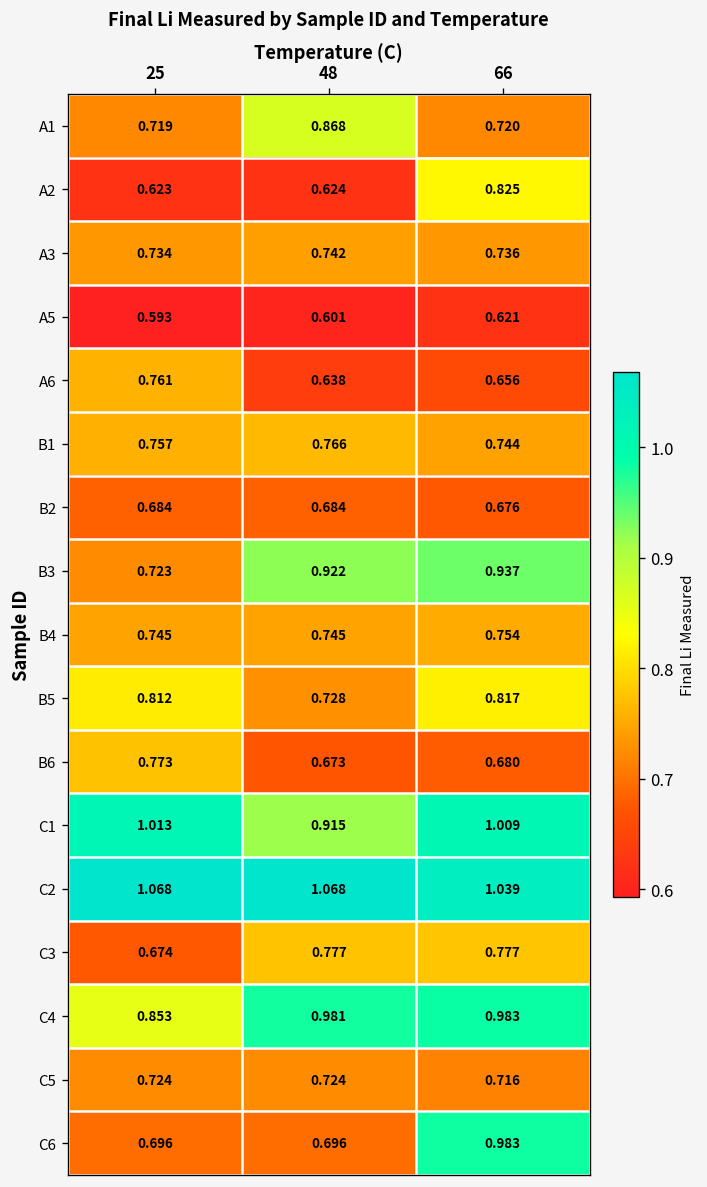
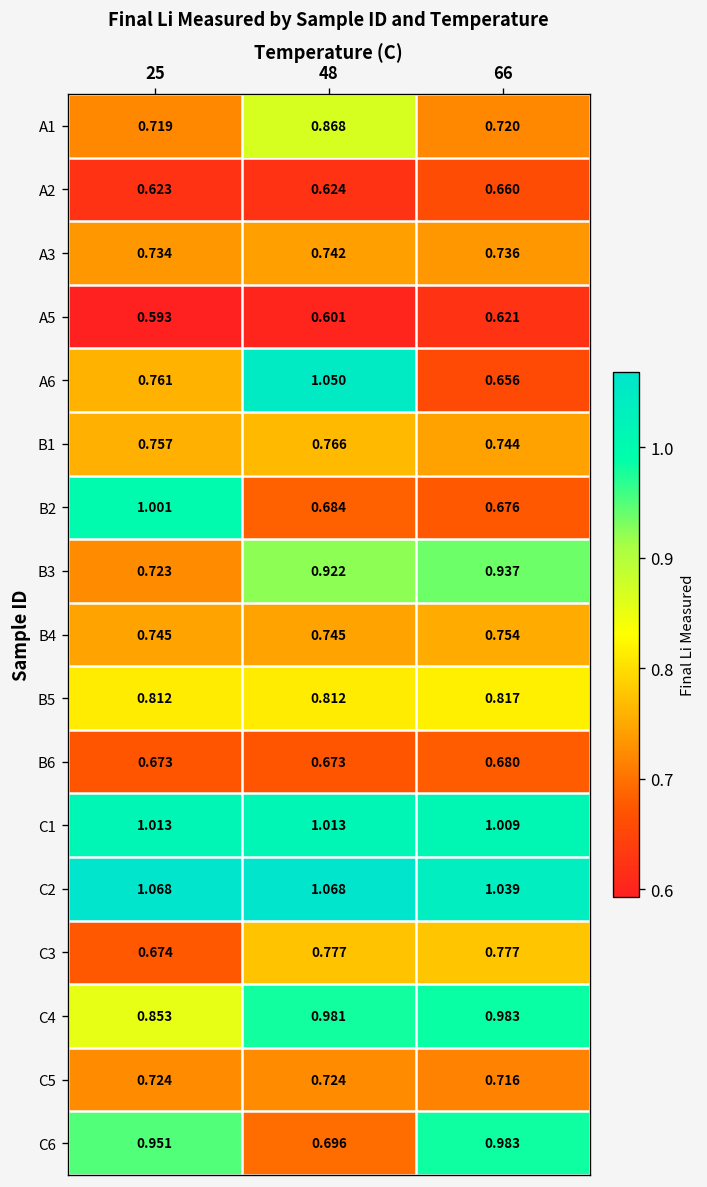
  {
    "A1": {
      "25": 0.719,
      "48": 0.868,
      "66": 0.720
    },
    "A2": {
      "25": 0.623,
      "48": 0.624,
-     "66": 0.825
+     "66": 0.660
    },
    "A3": {
      "25": 0.734,
      "48": 0.742,
      "66": 0.736
    },
    "A5": {
      "25": 0.593,
      "48": 0.601,
      "66": 0.621
    },
    "A6": {
      "25": 0.761,
-     "48": 0.638,
+     "48": 1.050,
      "66": 0.656
    },
    "B1": {
      "25": 0.757,
      "48": 0.766,
      "66": 0.744
    },
    "B2": {
-     "25": 0.684,
+     "25": 1.001,
      "48": 0.684,
      "66": 0.676
    },
    "B3": {
      "25": 0.723,
      "48": 0.922,
      "66": 0.937
    },
    "B4": {
      "25": 0.745,
      "48": 0.745,
      "66": 0.754
    },
    "B5": {
      "25": 0.812,
-     "48": 0.728,
+     "48": 0.812,
      "66": 0.817
    },
    "B6": {
-     "25": 0.773,
+     "25": 0.673,
      "48": 0.673,
      "66": 0.680
    },
    "C1": {
      "25": 1.013,
-     "48": 0.915,
+     "48": 1.013,
      "66": 1.009
    },
    "C2": {
      "25": 1.068,
      "48": 1.068,
      "66": 1.039
    },
    "C3": {
      "25": 0.674,
      "48": 0.777,
      "66": 0.777
    },
    "C4": {
      "25": 0.853,
      "48": 0.981,
      "66": 0.983
    },
    "C5": {
      "25": 0.724,
      "48": 0.724,
      "66": 0.716
    },
    "C6": {
-     "25": 0.696,
+     "25": 0.951,
      "48": 0.696,
      "66": 0.983
    }
  }
